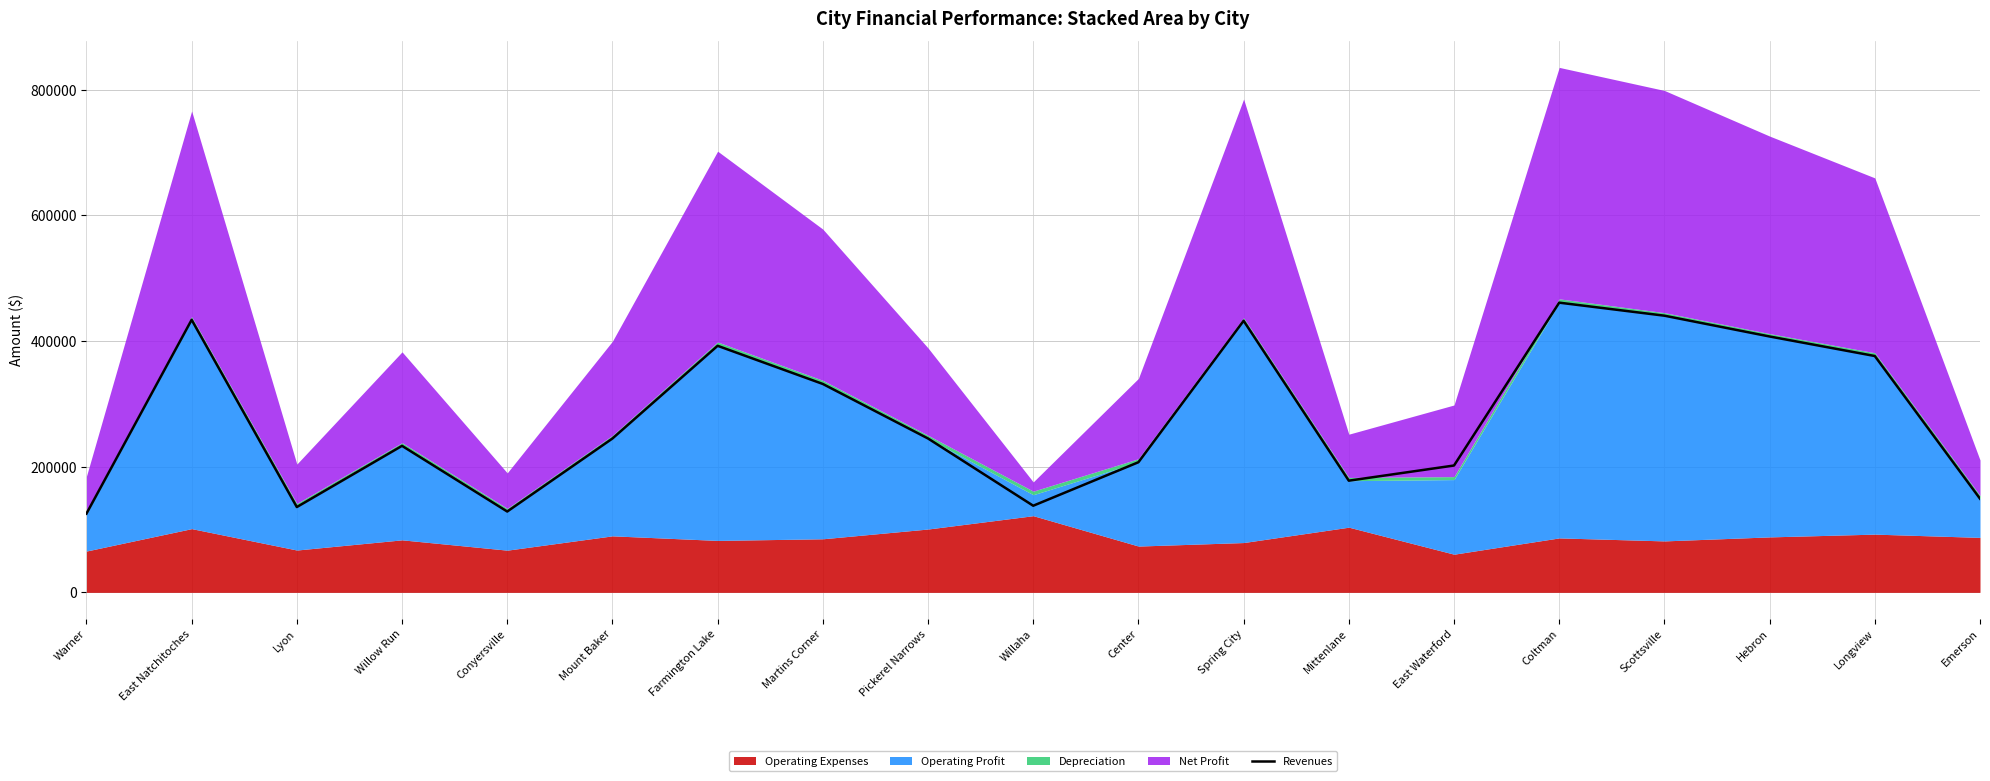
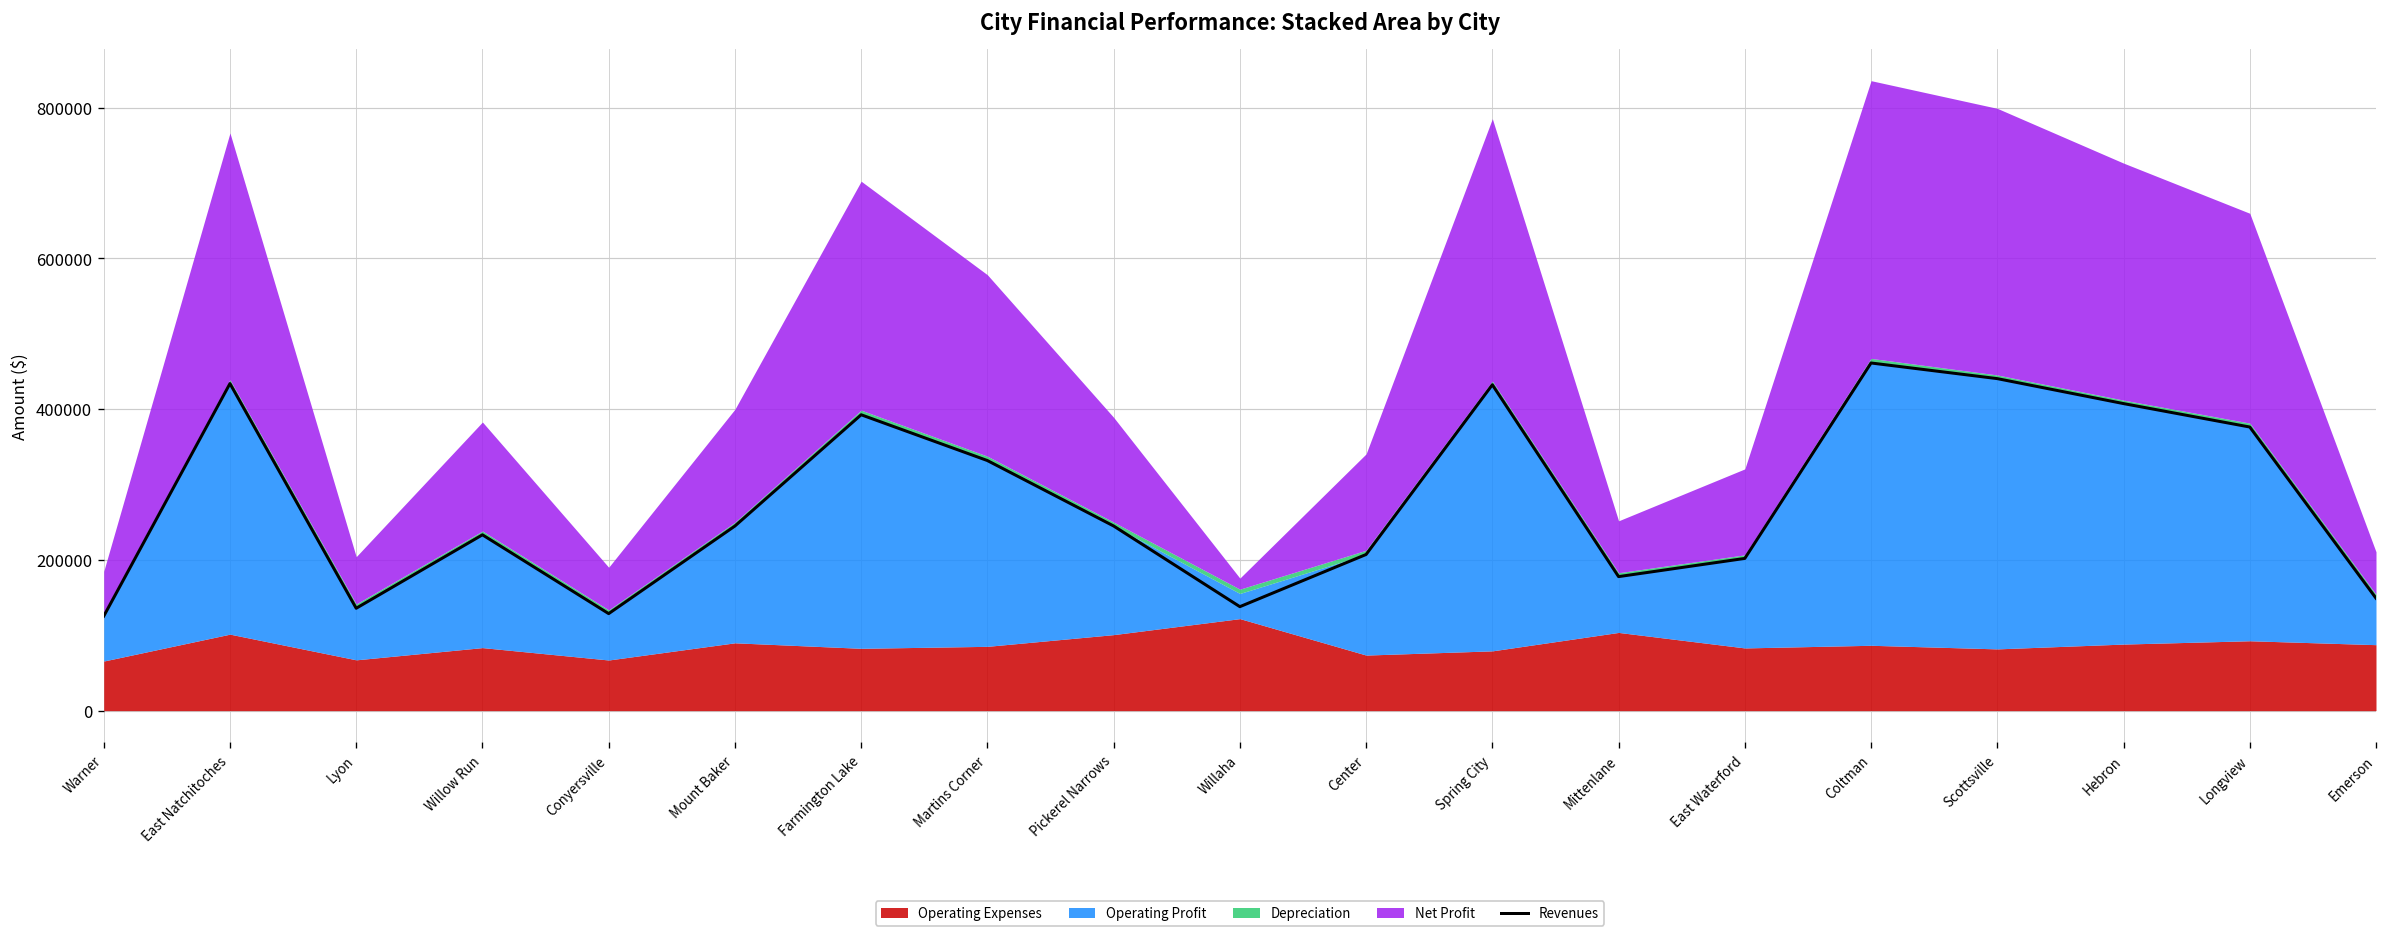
  {
    "Operating Expenses": {
      "Warner": 70000,
      "East Natchitoches": 100000,
      "Lyon": 70000,
      "Willow Run": 80000,
      "Conyersville": 70000,
      "Mount Baker": 90000,
      "Farmington Lake": 80000,
      "Martins Corner": 90000,
      "Pickerel Narrows": 100000,
      "Willaha": 120000,
      "Center": 70000,
      "Spring City": 80000,
      "Mittenlane": 100000,
-     "East Waterford": 60000,
+     "East Waterford": 80000,
      "Coltman": 90000,
      "Scottsville": 80000,
      "Hebron": 90000,
      "Longview": 90000,
      "Emerson": 90000
    },
    "Revenues": {
      "Willaha": 140000
    },
    "Operating Profit": {
      "Willaha": 30000
    },
    "Depreciation": {
      "Warner": 0,
      "East Natchitoches": 10000,
      "Lyon": 10000,
      "Willow Run": 10000,
      "Conyersville": 0,
      "Mount Baker": 10000,
      "Farmington Lake": 10000,
      "Martins Corner": 10000,
      "Pickerel Narrows": 10000,
      "Willaha": 10000,
      "Center": 10000,
      "Spring City": 0,
      "Mittenlane": 10000,
      "East Waterford": 0,
      "Coltman": 10000,
      "Scottsville": 0,
      "Hebron": 0,
      "Longview": 10000,
      "Emerson": 10000
    },
    "Net Profit": {
      "Warner": 50000,
      "East Natchitoches": 330000,
      "Lyon": 60000,
      "Willow Run": 140000,
      "Conyersville": 60000,
      "Mount Baker": 150000,
      "Farmington Lake": 300000,
      "Martins Corner": 240000,
      "Pickerel Narrows": 140000,
      "Willaha": 10000,
      "Center": 130000,
      "Spring City": 350000,
      "Mittenlane": 70000,
      "East Waterford": 110000,
      "Coltman": 370000,
      "Scottsville": 350000,
      "Hebron": 310000,
      "Longview": 280000,
      "Emerson": 60000
    }
  }
